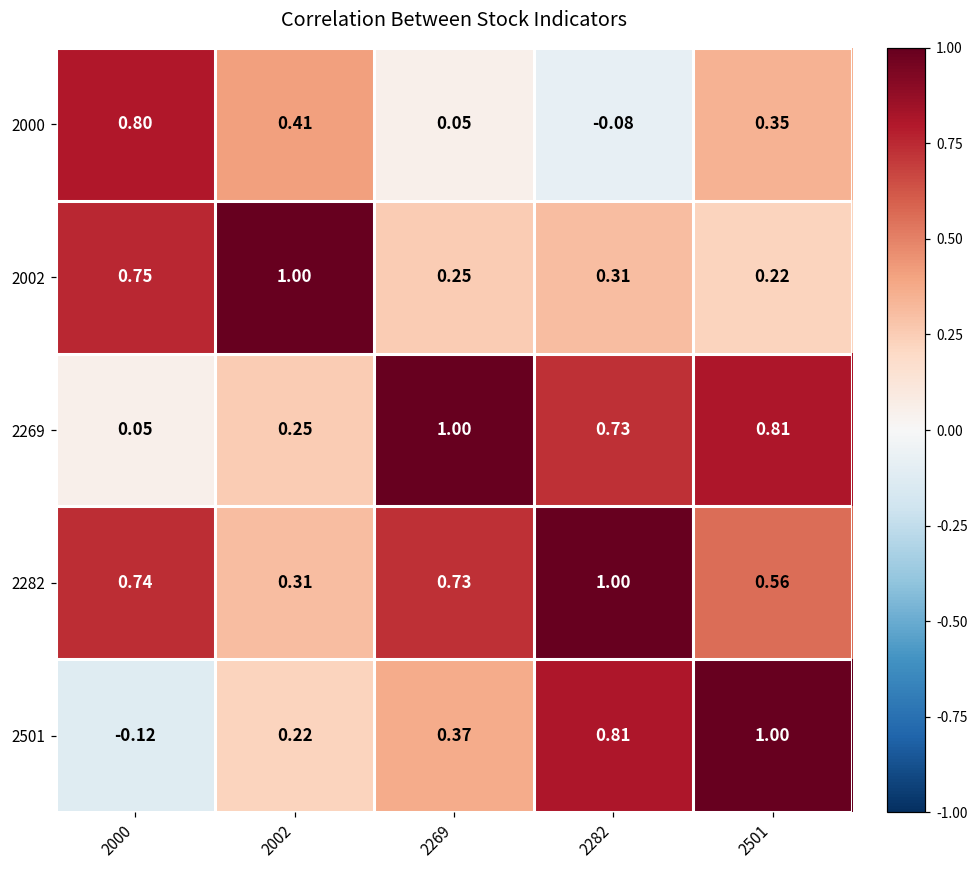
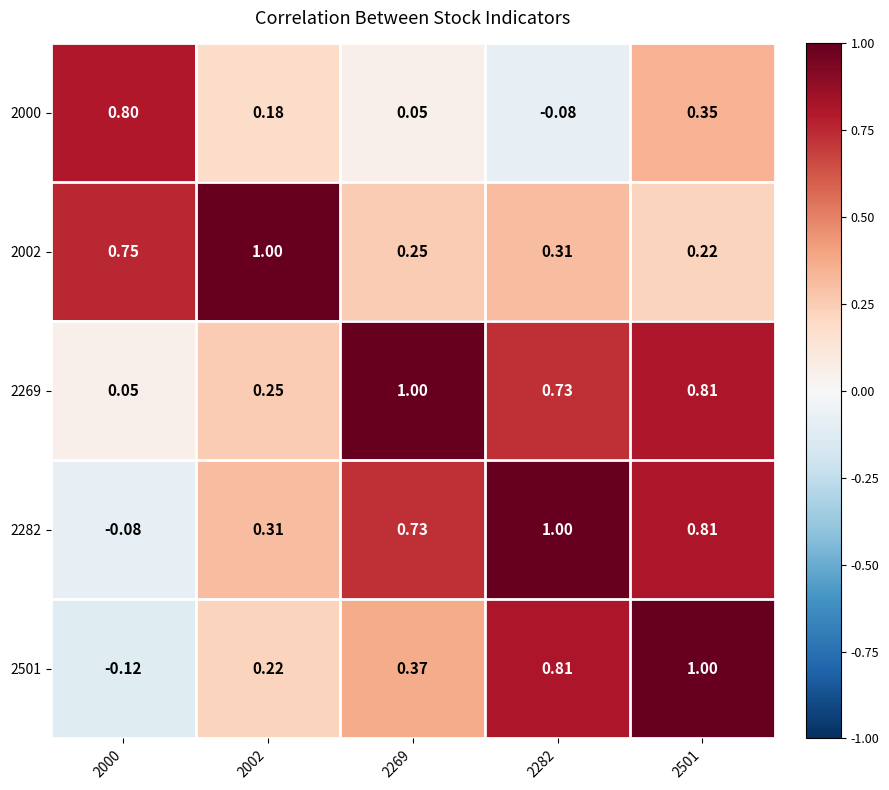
  {
    "2000": {
      "2000": 0.80,
-     "2002": 0.41,
+     "2002": 0.18,
      "2269": 0.05,
      "2282": -0.08,
      "2501": 0.35
    },
    "2002": {
      "2000": 0.75,
      "2002": 1.00,
      "2269": 0.25,
      "2282": 0.31,
      "2501": 0.22
    },
    "2269": {
      "2000": 0.05,
      "2002": 0.25,
      "2269": 1.00,
      "2282": 0.73,
      "2501": 0.81
    },
    "2282": {
-     "2000": 0.74,
+     "2000": -0.08,
      "2002": 0.31,
      "2269": 0.73,
      "2282": 1.00,
-     "2501": 0.56
+     "2501": 0.81
    },
    "2501": {
      "2000": -0.12,
      "2002": 0.22,
      "2269": 0.37,
      "2282": 0.81,
      "2501": 1.00
    }
  }
